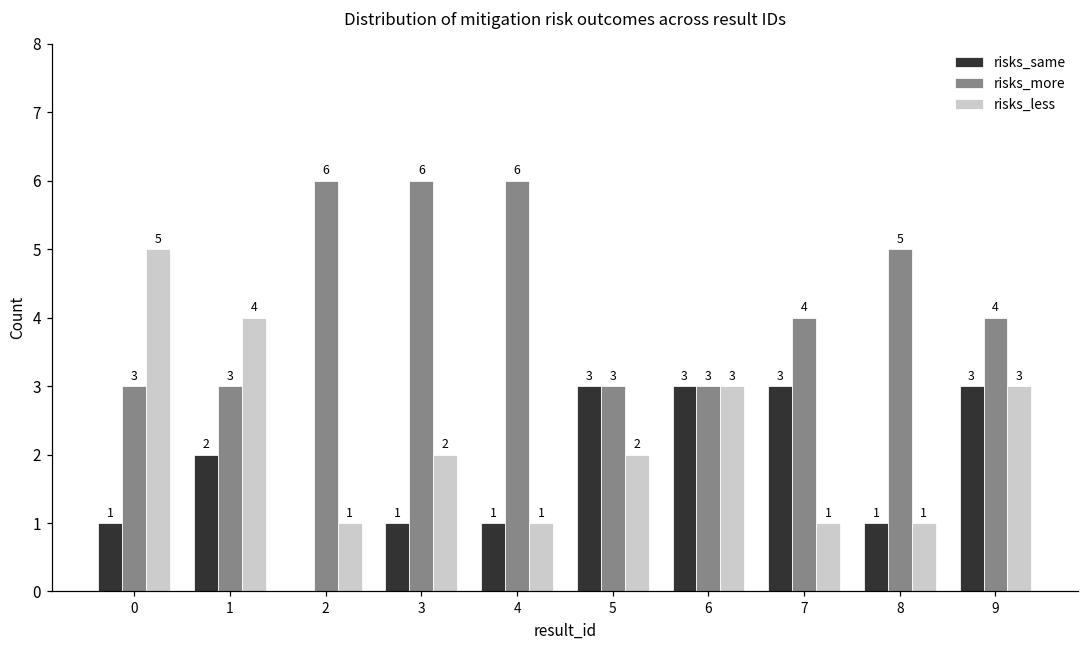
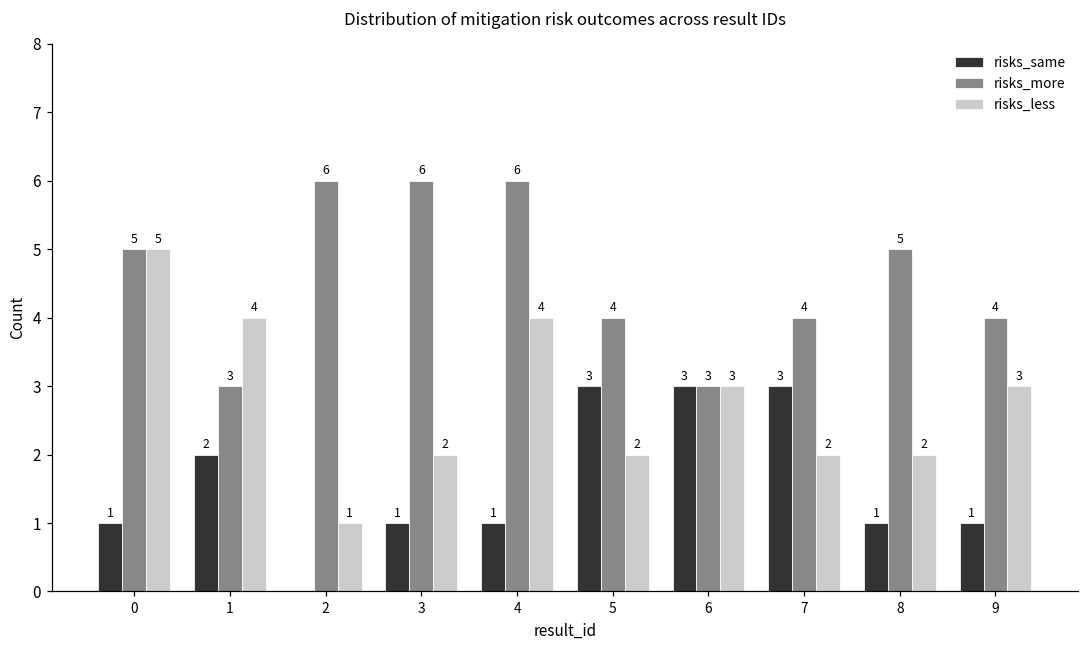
  {
    "risks_same": {
      "0": 1,
      "1": 2,
      "3": 1,
      "4": 1,
      "5": 3,
      "6": 3,
      "7": 3,
      "8": 1,
-     "9": 3
+     "9": 1
    },
    "risks_more": {
-     "0": 3,
+     "0": 5,
      "1": 3,
      "2": 6,
      "3": 6,
      "4": 6,
-     "5": 3,
+     "5": 4,
      "6": 3,
      "7": 4,
      "8": 5,
      "9": 4
    },
    "risks_less": {
      "0": 5,
      "1": 4,
      "2": 1,
      "3": 2,
-     "4": 1,
+     "4": 4,
      "5": 2,
      "6": 3,
-     "7": 1,
-     "8": 1,
+     "7": 2,
+     "8": 2,
      "9": 3
    }
  }
